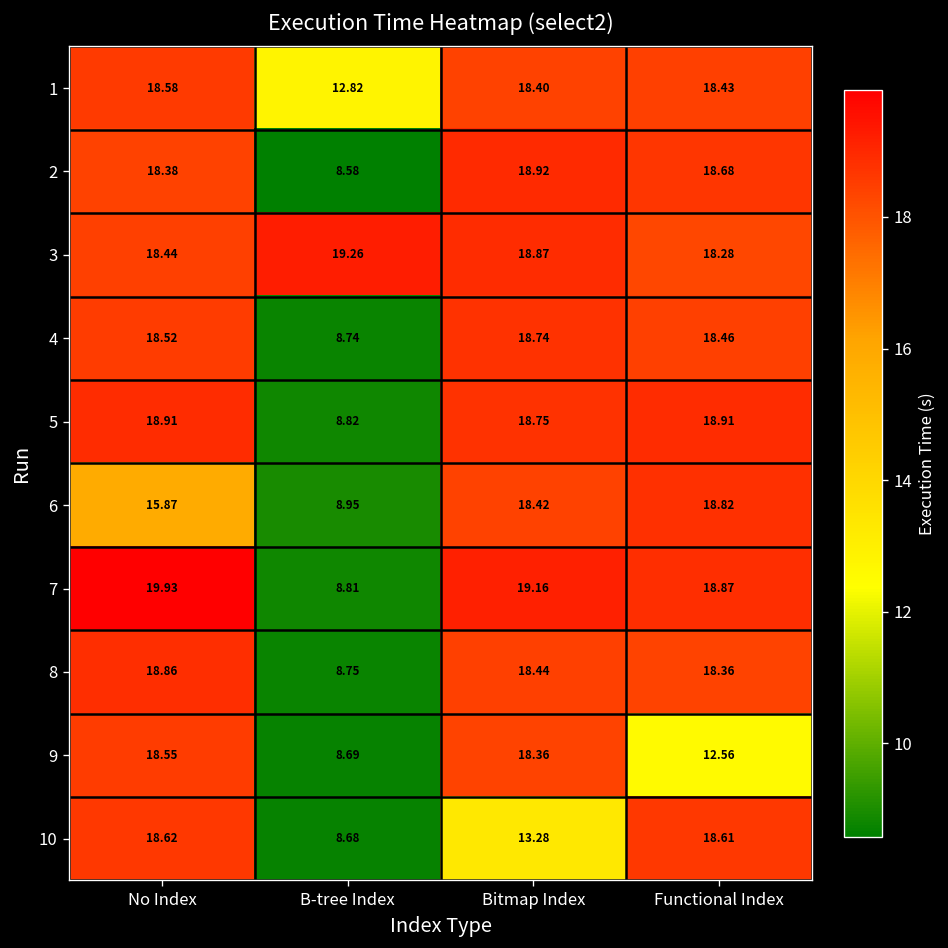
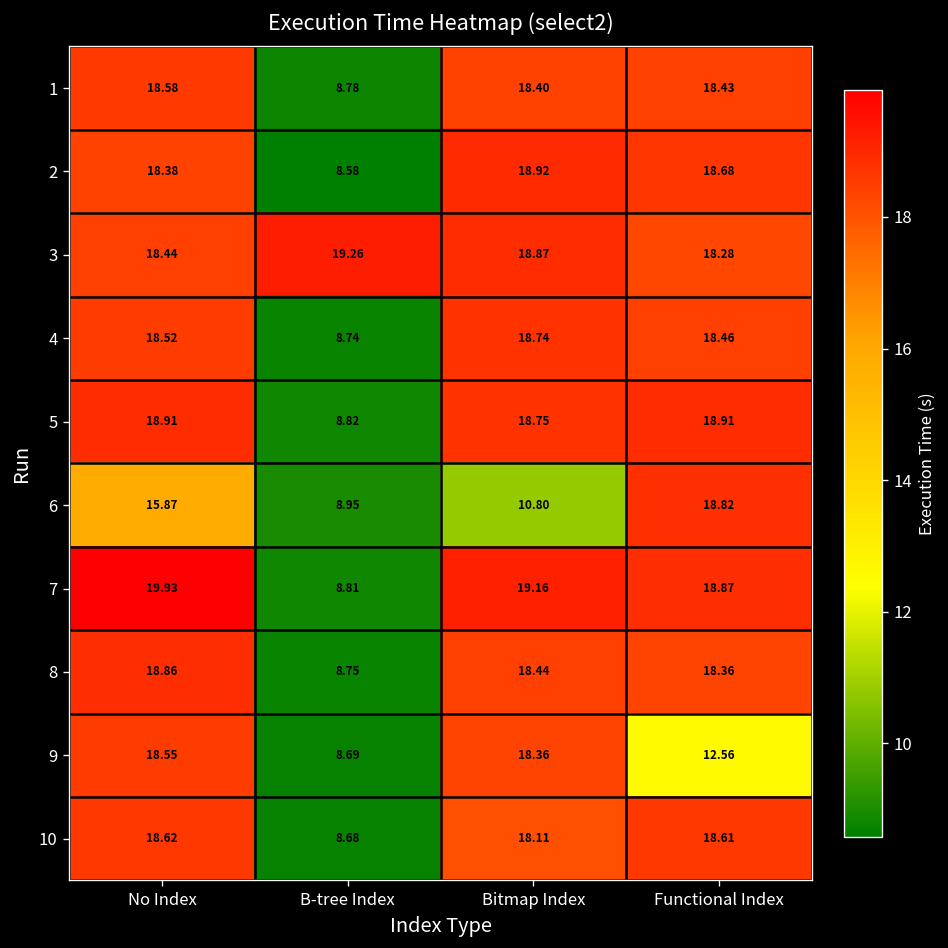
  {
    "1": {
      "No Index": 18.58,
-     "B-tree Index": 12.82,
+     "B-tree Index": 8.78,
      "Bitmap Index": 18.40,
      "Functional Index": 18.43
    },
    "2": {
      "No Index": 18.38,
      "B-tree Index": 8.58,
      "Bitmap Index": 18.92,
      "Functional Index": 18.68
    },
    "3": {
      "No Index": 18.44,
      "B-tree Index": 19.26,
      "Bitmap Index": 18.87,
      "Functional Index": 18.28
    },
    "4": {
      "No Index": 18.52,
      "B-tree Index": 8.74,
      "Bitmap Index": 18.74,
      "Functional Index": 18.46
    },
    "5": {
      "No Index": 18.91,
      "B-tree Index": 8.82,
      "Bitmap Index": 18.75,
      "Functional Index": 18.91
    },
    "6": {
      "No Index": 15.87,
      "B-tree Index": 8.95,
-     "Bitmap Index": 18.42,
+     "Bitmap Index": 10.80,
      "Functional Index": 18.82
    },
    "7": {
      "No Index": 19.93,
      "B-tree Index": 8.81,
      "Bitmap Index": 19.16,
      "Functional Index": 18.87
    },
    "8": {
      "No Index": 18.86,
      "B-tree Index": 8.75,
      "Bitmap Index": 18.44,
      "Functional Index": 18.36
    },
    "9": {
      "No Index": 18.55,
      "B-tree Index": 8.69,
      "Bitmap Index": 18.36,
      "Functional Index": 12.56
    },
    "10": {
      "No Index": 18.62,
      "B-tree Index": 8.68,
-     "Bitmap Index": 13.28,
+     "Bitmap Index": 18.11,
      "Functional Index": 18.61
    }
  }
